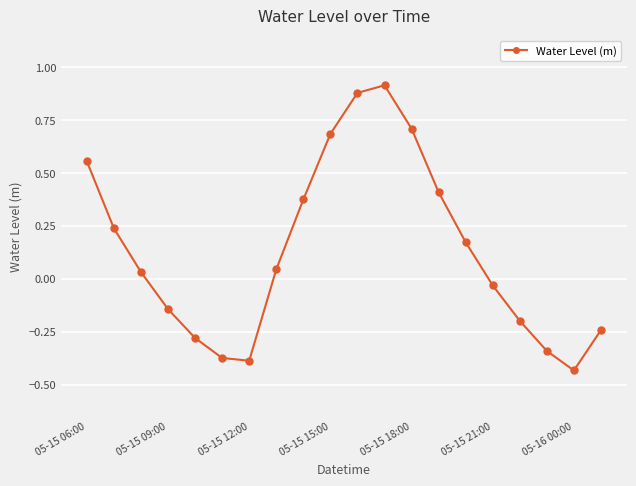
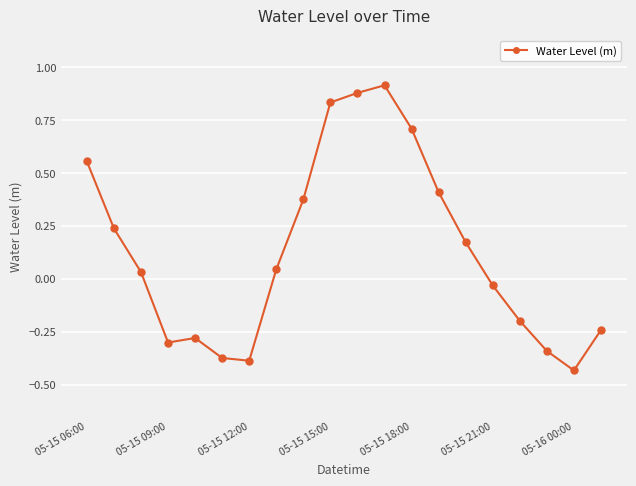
  {
    "05-15 06:00": 0.55,
-   "05-15 09:00": -0.14,
+   "05-15 09:00": -0.30,
    "05-15 12:00": -0.39,
-   "05-15 15:00": 0.68,
+   "05-15 15:00": 0.83,
    "05-15 18:00": 0.71,
    "05-15 21:00": -0.03,
    "05-16 00:00": -0.43
  }
